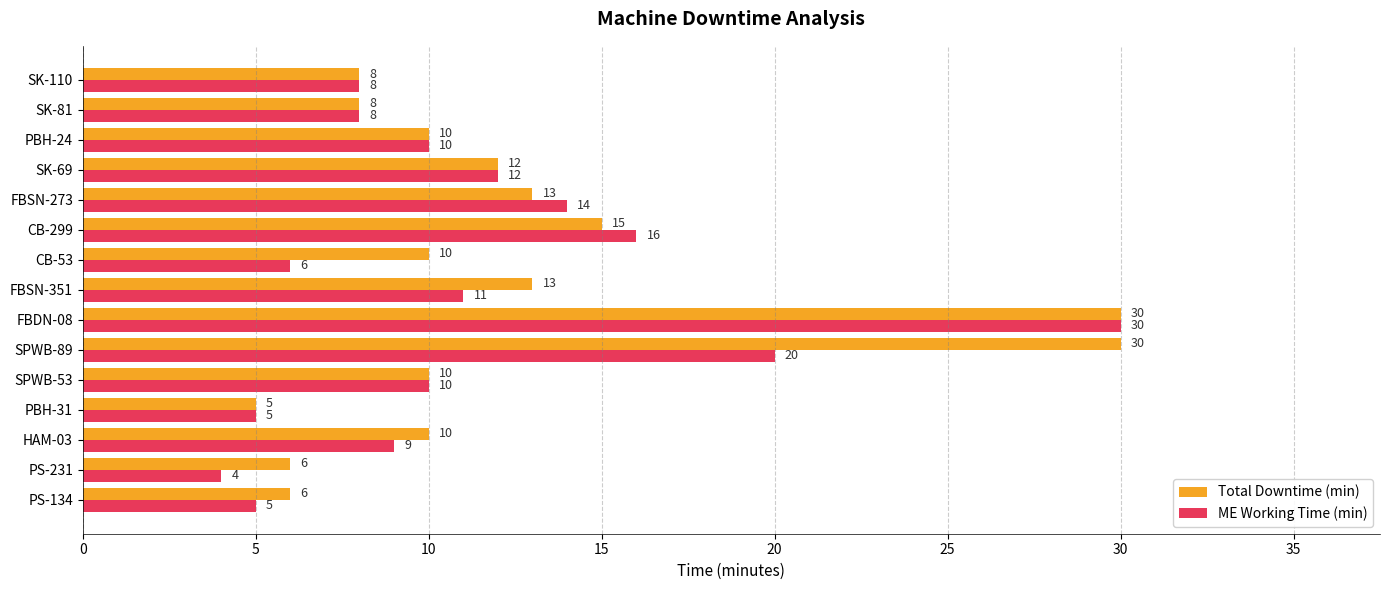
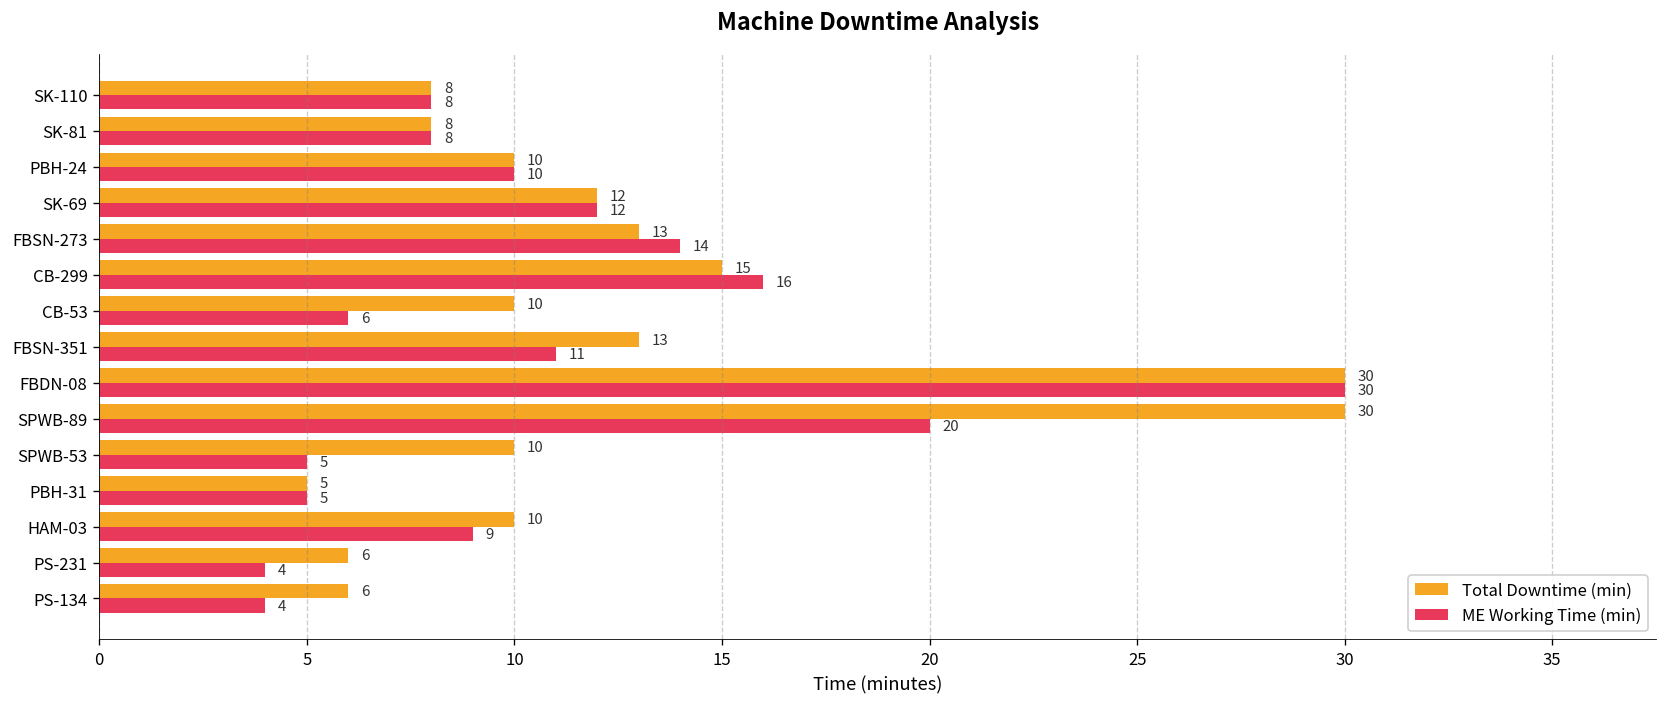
  {
    "Total Downtime (min)": {
      "SK-110": 8,
      "SK-81": 8,
      "PBH-24": 10,
      "SK-69": 12,
      "FBSN-273": 13,
      "CB-299": 15,
      "CB-53": 10,
      "FBSN-351": 13,
      "FBDN-08": 30,
      "SPWB-89": 30,
      "SPWB-53": 10,
      "PBH-31": 5,
      "HAM-03": 10,
      "PS-231": 6,
      "PS-134": 6
    },
    "ME Working Time (min)": {
      "SK-110": 8,
      "SK-81": 8,
      "PBH-24": 10,
      "SK-69": 12,
      "FBSN-273": 14,
      "CB-299": 16,
      "CB-53": 6,
      "FBSN-351": 11,
      "FBDN-08": 30,
      "SPWB-89": 20,
-     "SPWB-53": 10,
+     "SPWB-53": 5,
      "PBH-31": 5,
      "HAM-03": 9,
      "PS-231": 4,
-     "PS-134": 5
+     "PS-134": 4
    }
  }
